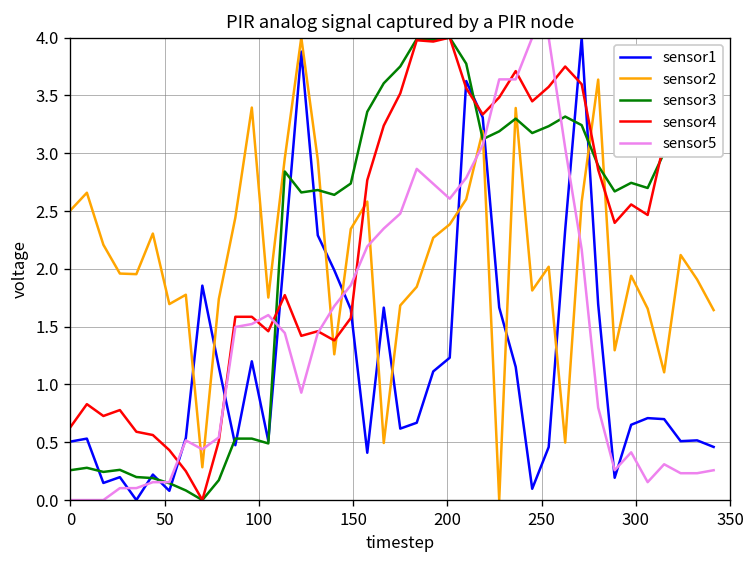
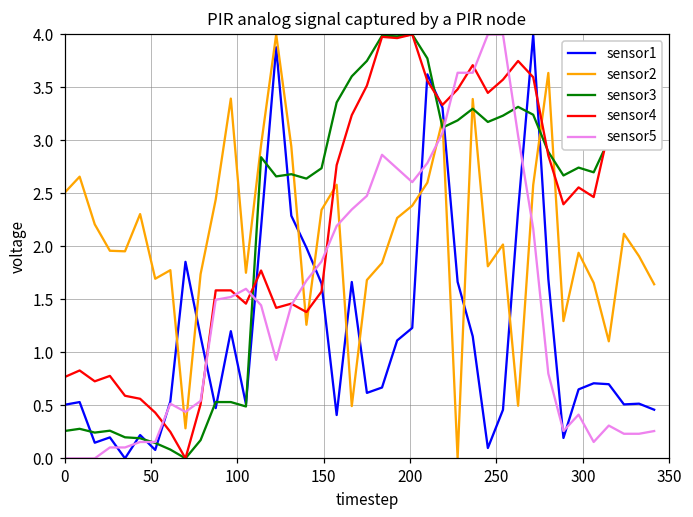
  {
    "sensor1": {
      "0": 0.5
    },
    "sensor2": {
      "0": 2.5
    },
    "sensor3": {
      "0": 0.3
    },
    "sensor4": {
-     "0": 0.6
+     "0": 0.8
    },
    "sensor5": {
      "0": 0.0
    }
  }
